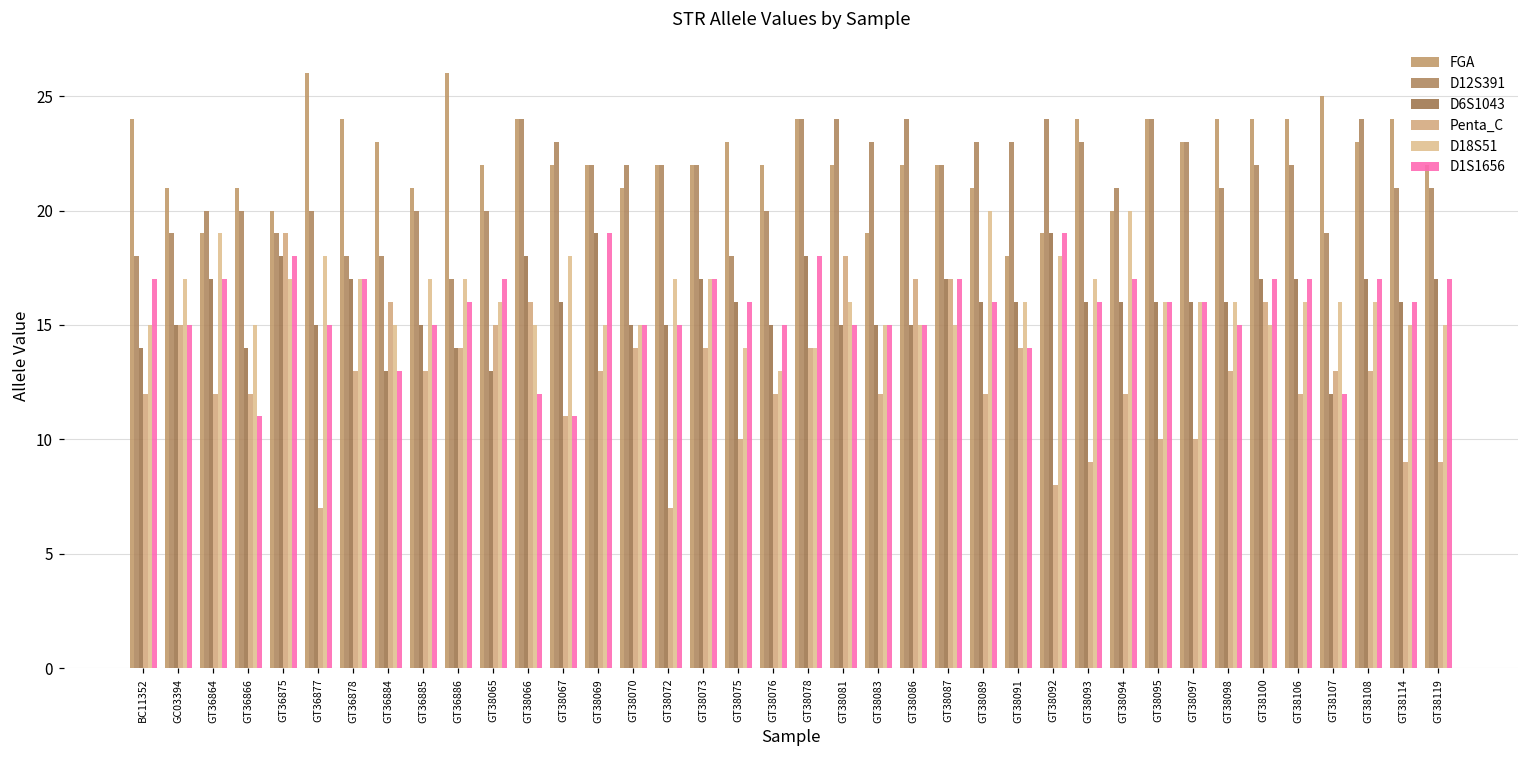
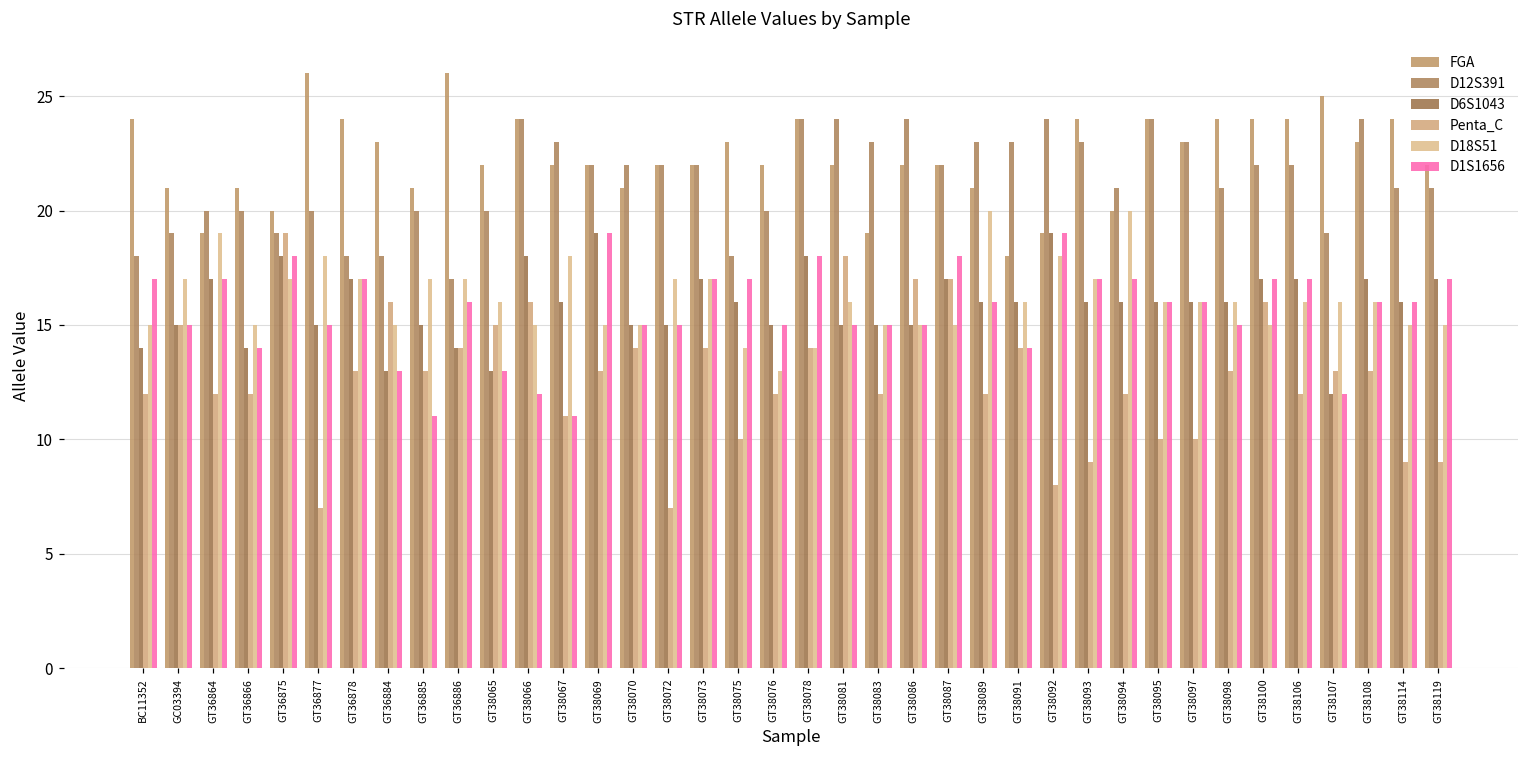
  {
    "D1S1656": {
      "BC11352": 17,
      "GC03394": 15,
      "GT36864": 17,
-     "GT36866": 11,
+     "GT36866": 14,
      "GT36875": 18,
      "GT36877": 15,
      "GT36878": 17,
      "GT36884": 13,
-     "GT36885": 15,
+     "GT36885": 11,
      "GT36886": 16,
-     "GT38065": 17,
+     "GT38065": 13,
      "GT38066": 12,
      "GT38067": 11,
      "GT38069": 19,
      "GT38070": 15,
      "GT38072": 15,
      "GT38073": 17,
-     "GT38075": 16,
+     "GT38075": 17,
      "GT38076": 15,
      "GT38078": 18,
      "GT38081": 15,
      "GT38083": 15,
      "GT38086": 15,
-     "GT38087": 17,
+     "GT38087": 18,
      "GT38089": 16,
      "GT38091": 14,
      "GT38092": 19,
-     "GT38093": 16,
+     "GT38093": 17,
      "GT38094": 17,
      "GT38095": 16,
      "GT38097": 16,
      "GT38098": 15,
      "GT38100": 17,
      "GT38106": 17,
      "GT38107": 12,
-     "GT38108": 17,
+     "GT38108": 16,
      "GT38114": 16,
      "GT38119": 17
    }
  }
